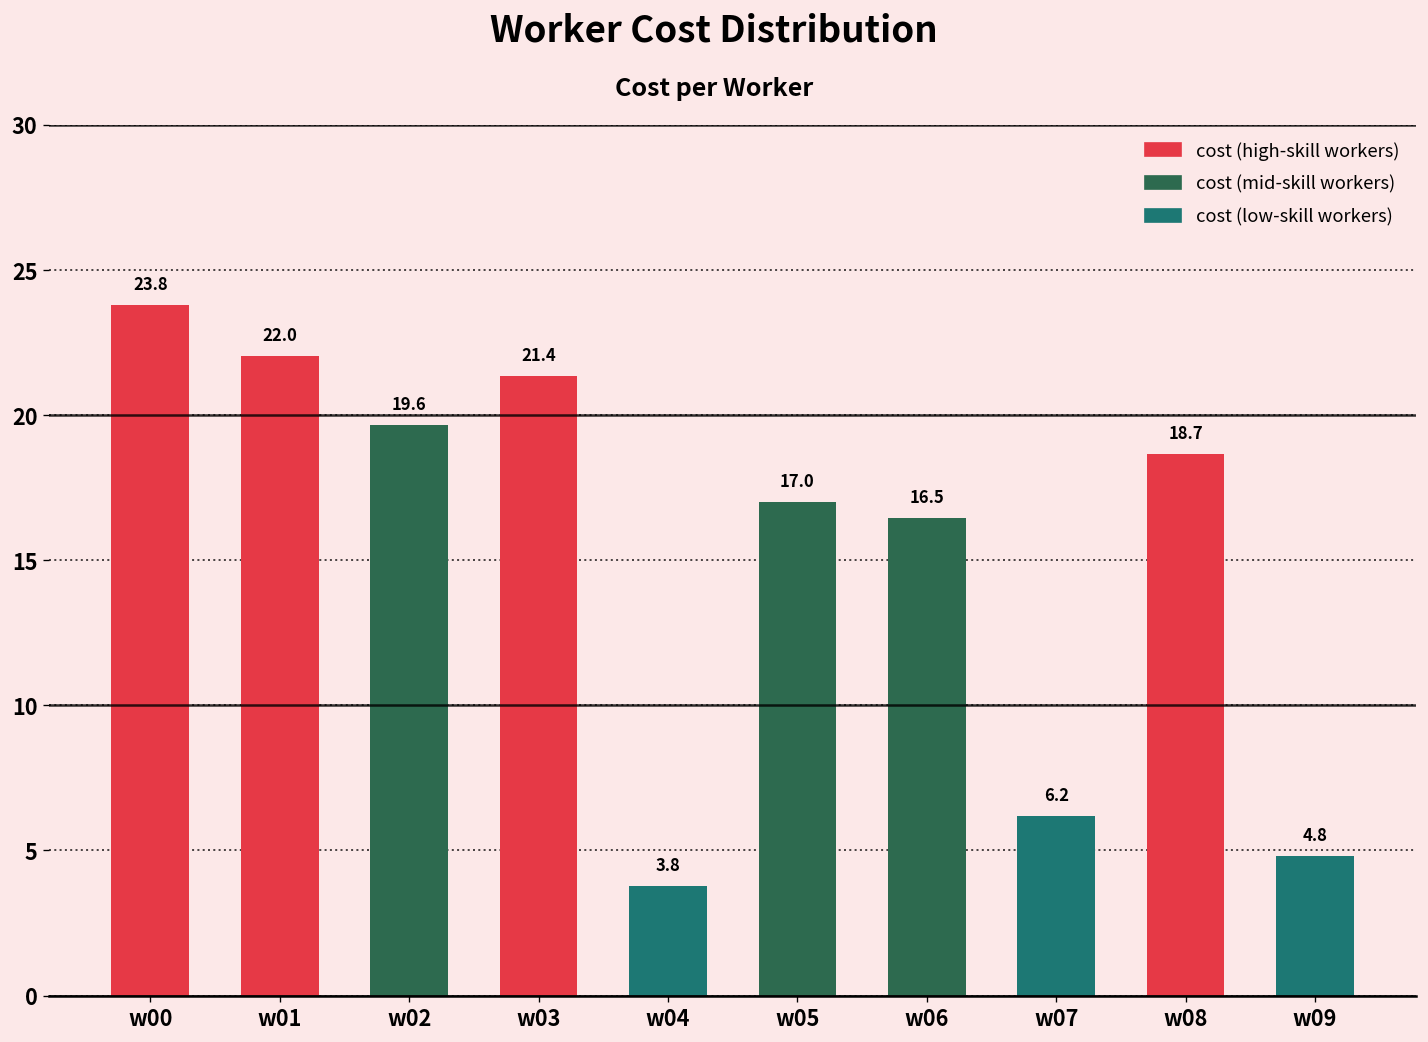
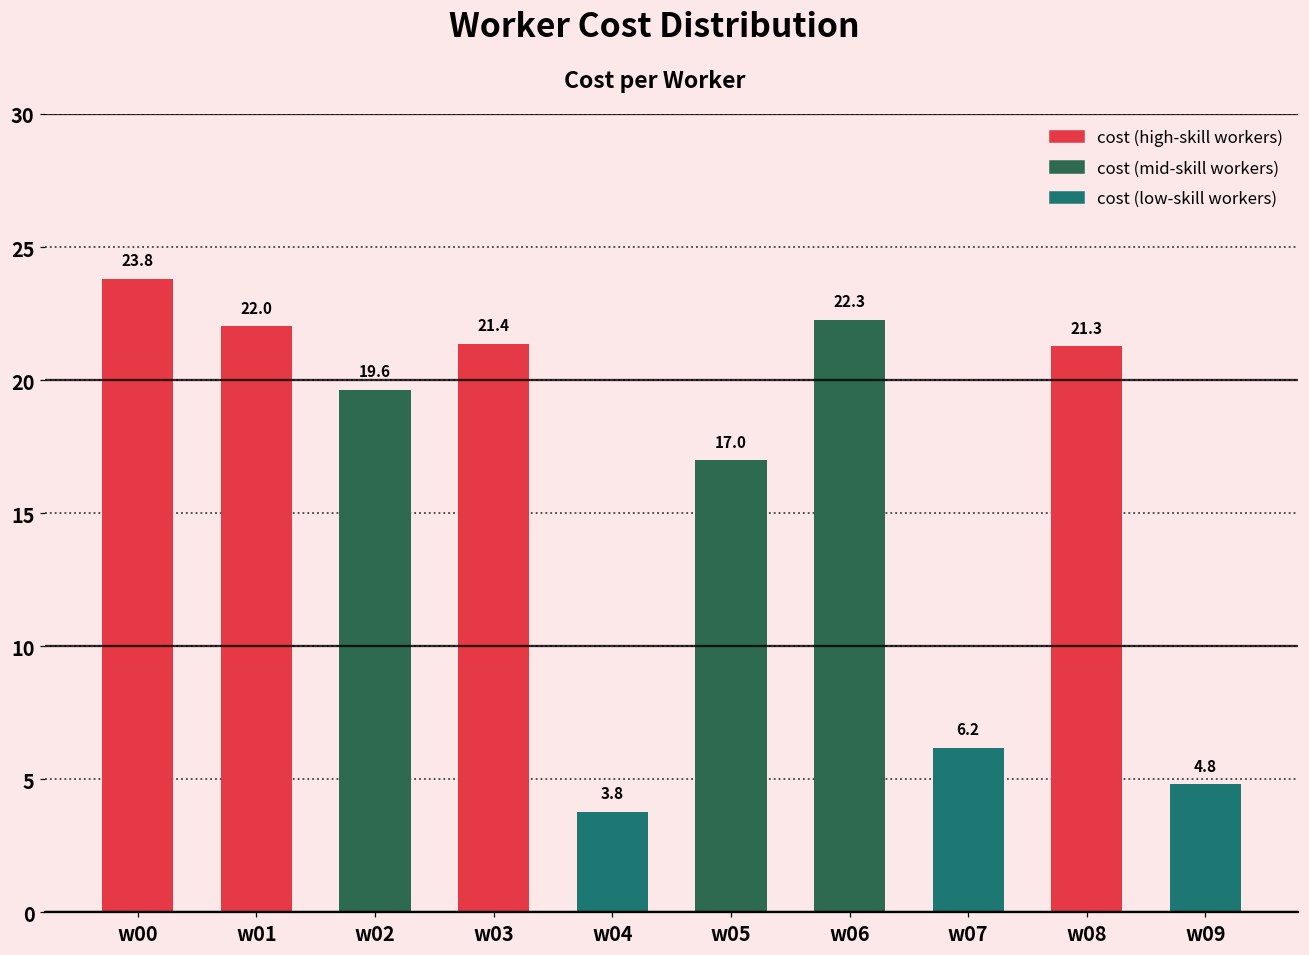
  {
    "w00": 23.8,
    "w01": 22.0,
    "w02": 19.6,
    "w03": 21.4,
    "w04": 3.8,
    "w05": 17.0,
-   "w06": 16.5,
+   "w06": 22.3,
    "w07": 6.2,
-   "w08": 18.7,
+   "w08": 21.3,
    "w09": 4.8
  }
